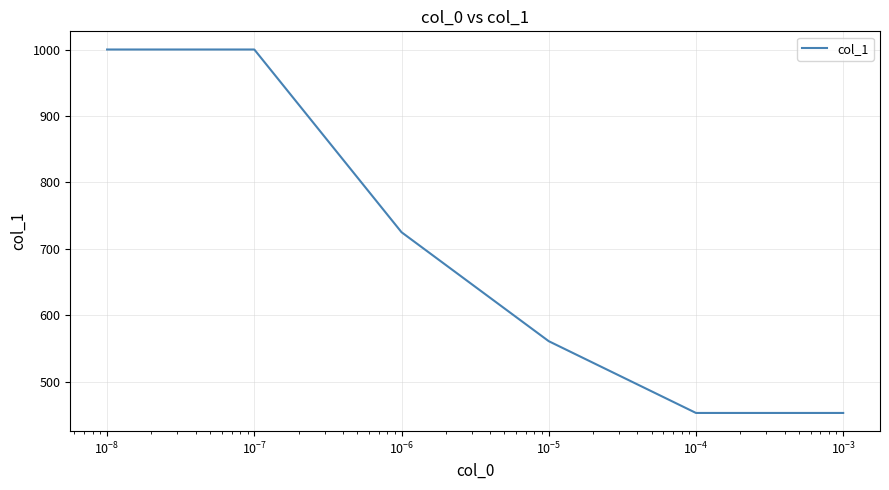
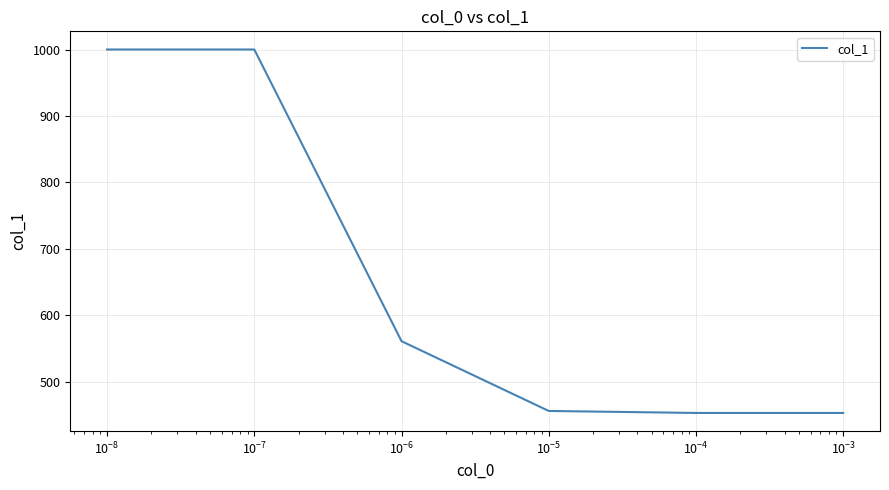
  {
    "10^-8": 1000,
    "10^-7": 1000,
-   "10^-6": 730,
-   "10^-5": 560,
+   "10^-6": 560,
+   "10^-5": 460,
    "10^-4": 450,
    "10^-3": 450
  }
